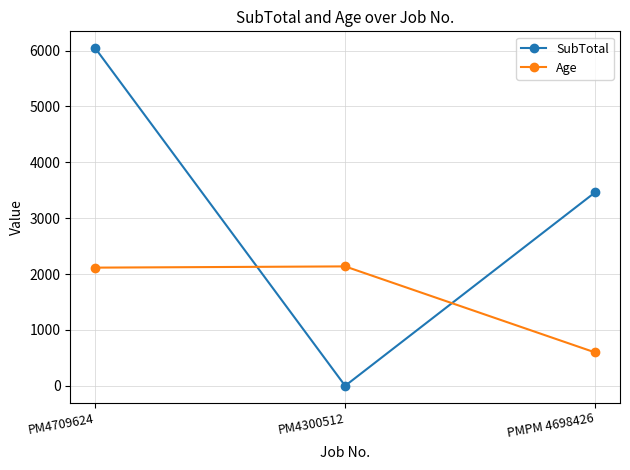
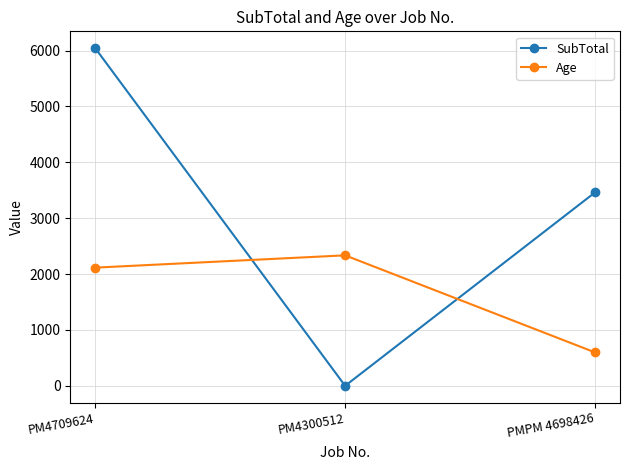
  {
    "SubTotal": {
      "PM4709624": 6000,
      "PM4300512": 0,
      "PMPM 4698426": 3500
    },
    "Age": {
      "PM4709624": 2100,
-     "PM4300512": 2100,
+     "PM4300512": 2300,
      "PMPM 4698426": 600
    }
  }
